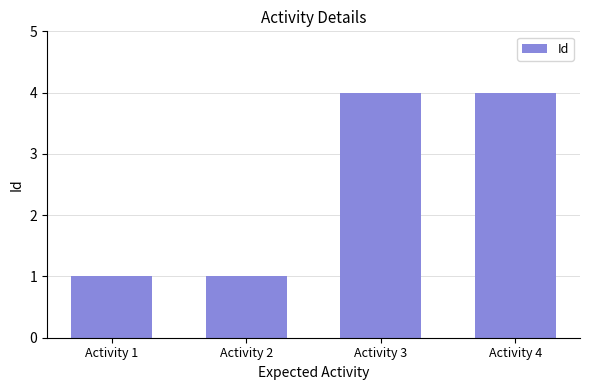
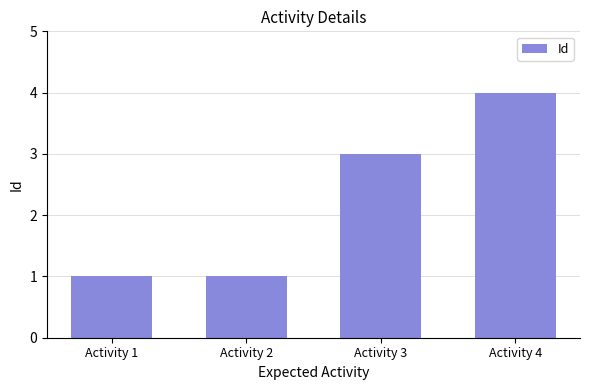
  {
    "Activity 1": 1,
    "Activity 2": 1,
-   "Activity 3": 4,
+   "Activity 3": 3,
    "Activity 4": 4
  }
